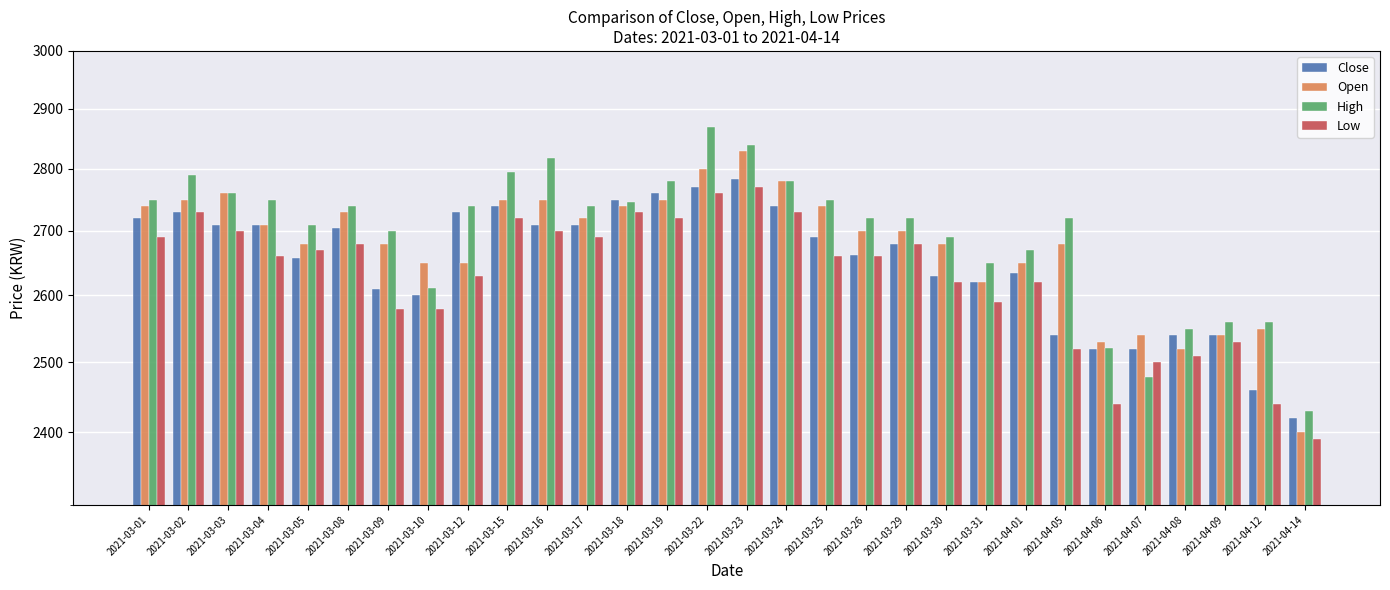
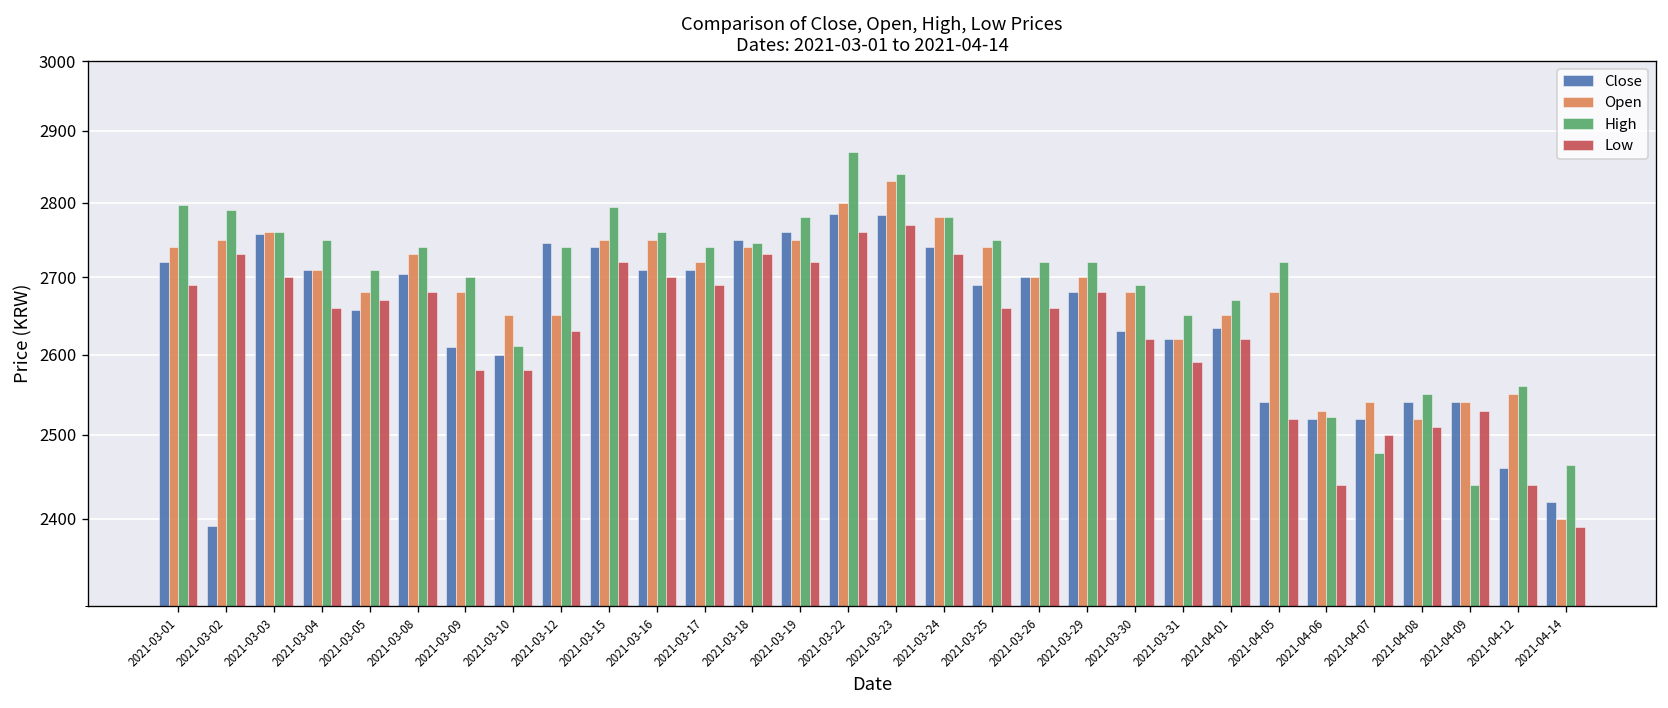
  {
    "Close": {
      "2021-03-01": 2720,
-     "2021-03-02": 2730,
-     "2021-03-03": 2710,
+     "2021-03-02": 2390,
+     "2021-03-03": 2760,
      "2021-03-04": 2710,
      "2021-03-05": 2660,
      "2021-03-08": 2700,
      "2021-03-09": 2610,
      "2021-03-10": 2600,
-     "2021-03-12": 2730,
+     "2021-03-12": 2750,
      "2021-03-15": 2740,
      "2021-03-16": 2710,
      "2021-03-17": 2710,
      "2021-03-18": 2750,
      "2021-03-19": 2760,
-     "2021-03-22": 2770,
+     "2021-03-22": 2780,
      "2021-03-23": 2780,
      "2021-03-24": 2740,
      "2021-03-25": 2690,
-     "2021-03-26": 2660,
+     "2021-03-26": 2700,
      "2021-03-29": 2680,
      "2021-03-30": 2630,
      "2021-03-31": 2620,
      "2021-04-01": 2630,
      "2021-04-05": 2540,
      "2021-04-06": 2520,
      "2021-04-07": 2520,
      "2021-04-08": 2540,
      "2021-04-09": 2540,
      "2021-04-12": 2460,
      "2021-04-14": 2420
    },
    "High": {
-     "2021-03-01": 2750,
+     "2021-03-01": 2800,
      "2021-03-02": 2790,
      "2021-03-03": 2760,
      "2021-03-04": 2750,
      "2021-03-05": 2710,
      "2021-03-08": 2740,
      "2021-03-09": 2700,
      "2021-03-10": 2610,
      "2021-03-12": 2740,
      "2021-03-15": 2790,
-     "2021-03-16": 2820,
+     "2021-03-16": 2760,
      "2021-03-17": 2740,
      "2021-03-18": 2750,
      "2021-03-19": 2780,
      "2021-03-22": 2870,
      "2021-03-23": 2840,
      "2021-03-24": 2780,
      "2021-03-25": 2750,
      "2021-03-26": 2720,
      "2021-03-29": 2720,
      "2021-03-30": 2690,
      "2021-03-31": 2650,
      "2021-04-01": 2670,
      "2021-04-05": 2720,
      "2021-04-06": 2520,
      "2021-04-07": 2480,
      "2021-04-08": 2550,
-     "2021-04-09": 2560,
+     "2021-04-09": 2440,
      "2021-04-12": 2560,
-     "2021-04-14": 2430
+     "2021-04-14": 2460
    }
  }
